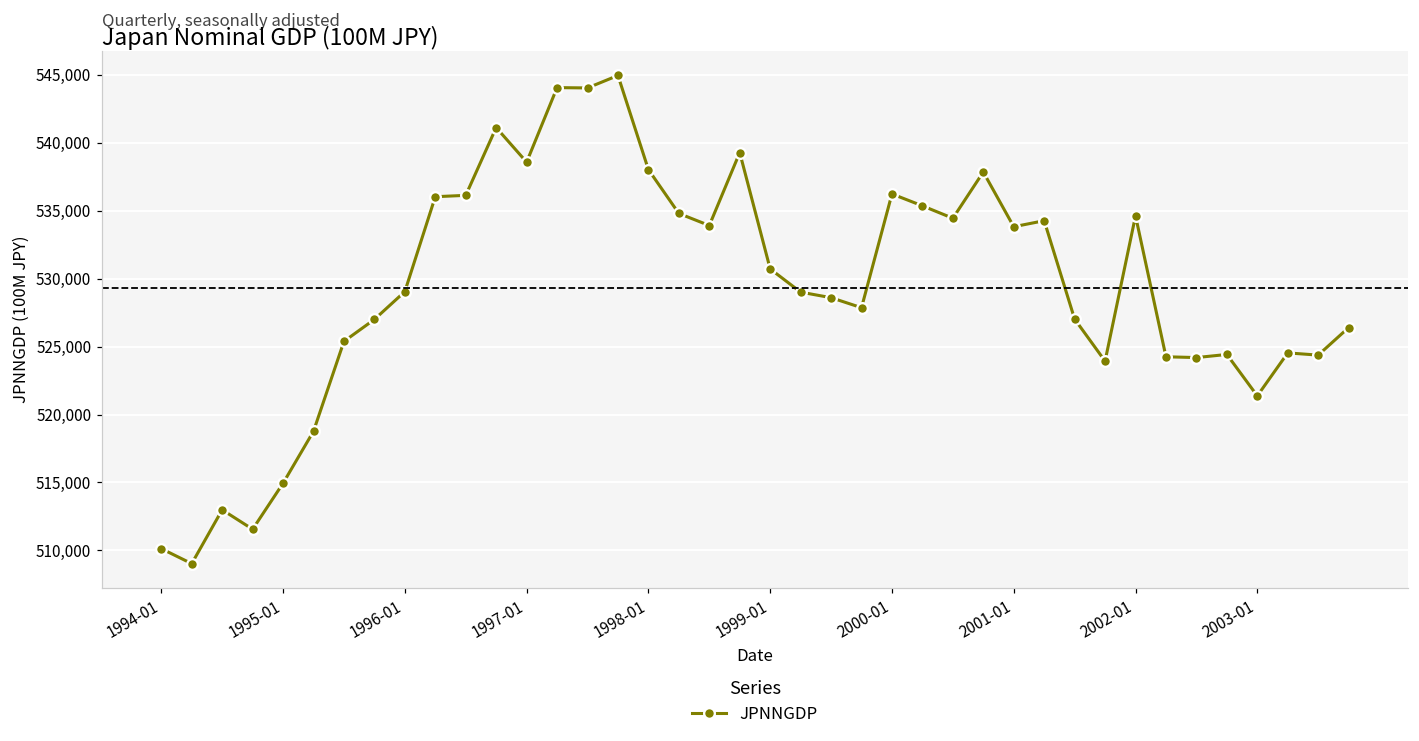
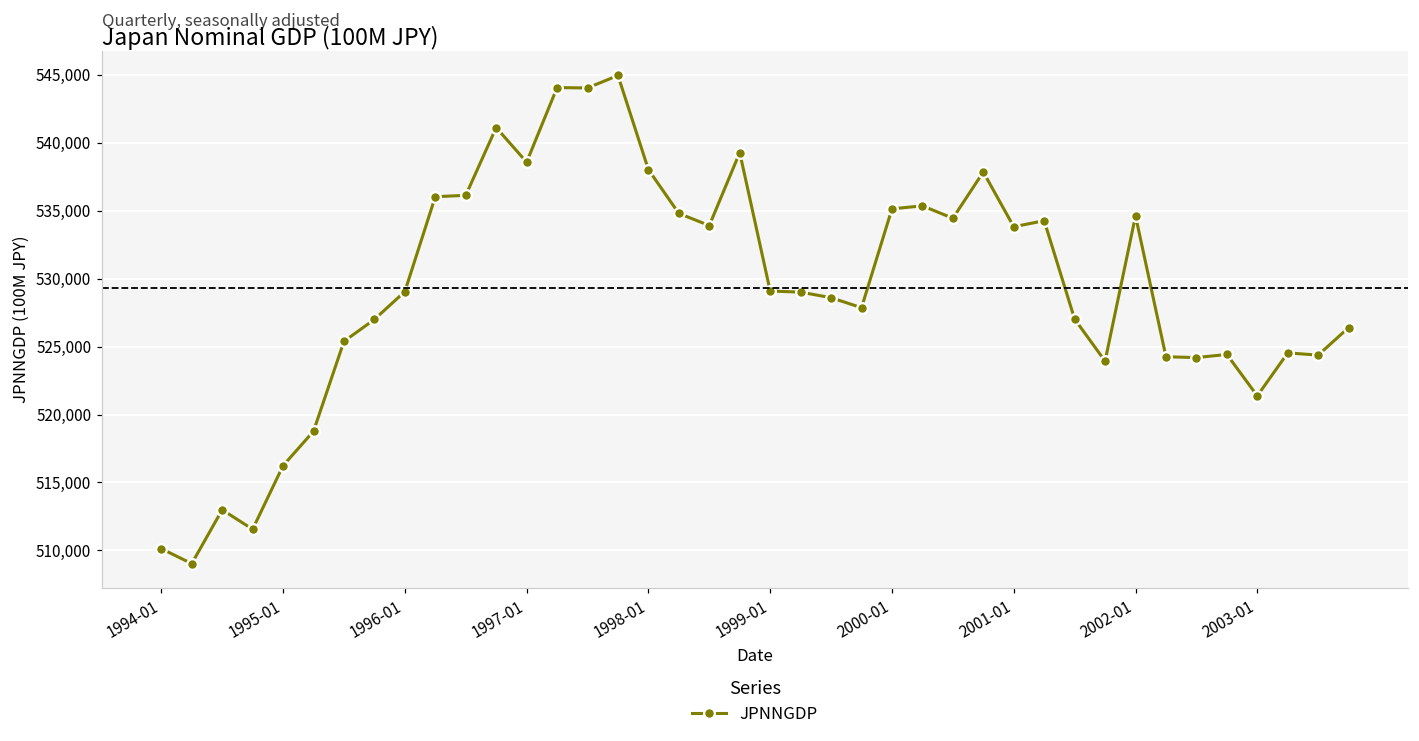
  {
    "1994-01": "510,100",
-   "1995-01": "514,900",
+   "1995-01": "516,200",
    "1996-01": "529,000",
    "1997-01": "538,600",
    "1998-01": "538,000",
-   "1999-01": "530,700",
-   "2000-01": "536,200",
+   "1999-01": "529,100",
+   "2000-01": "535,100",
    "2001-01": "533,800",
    "2002-01": "534,600",
    "2003-01": "521,400"
  }
